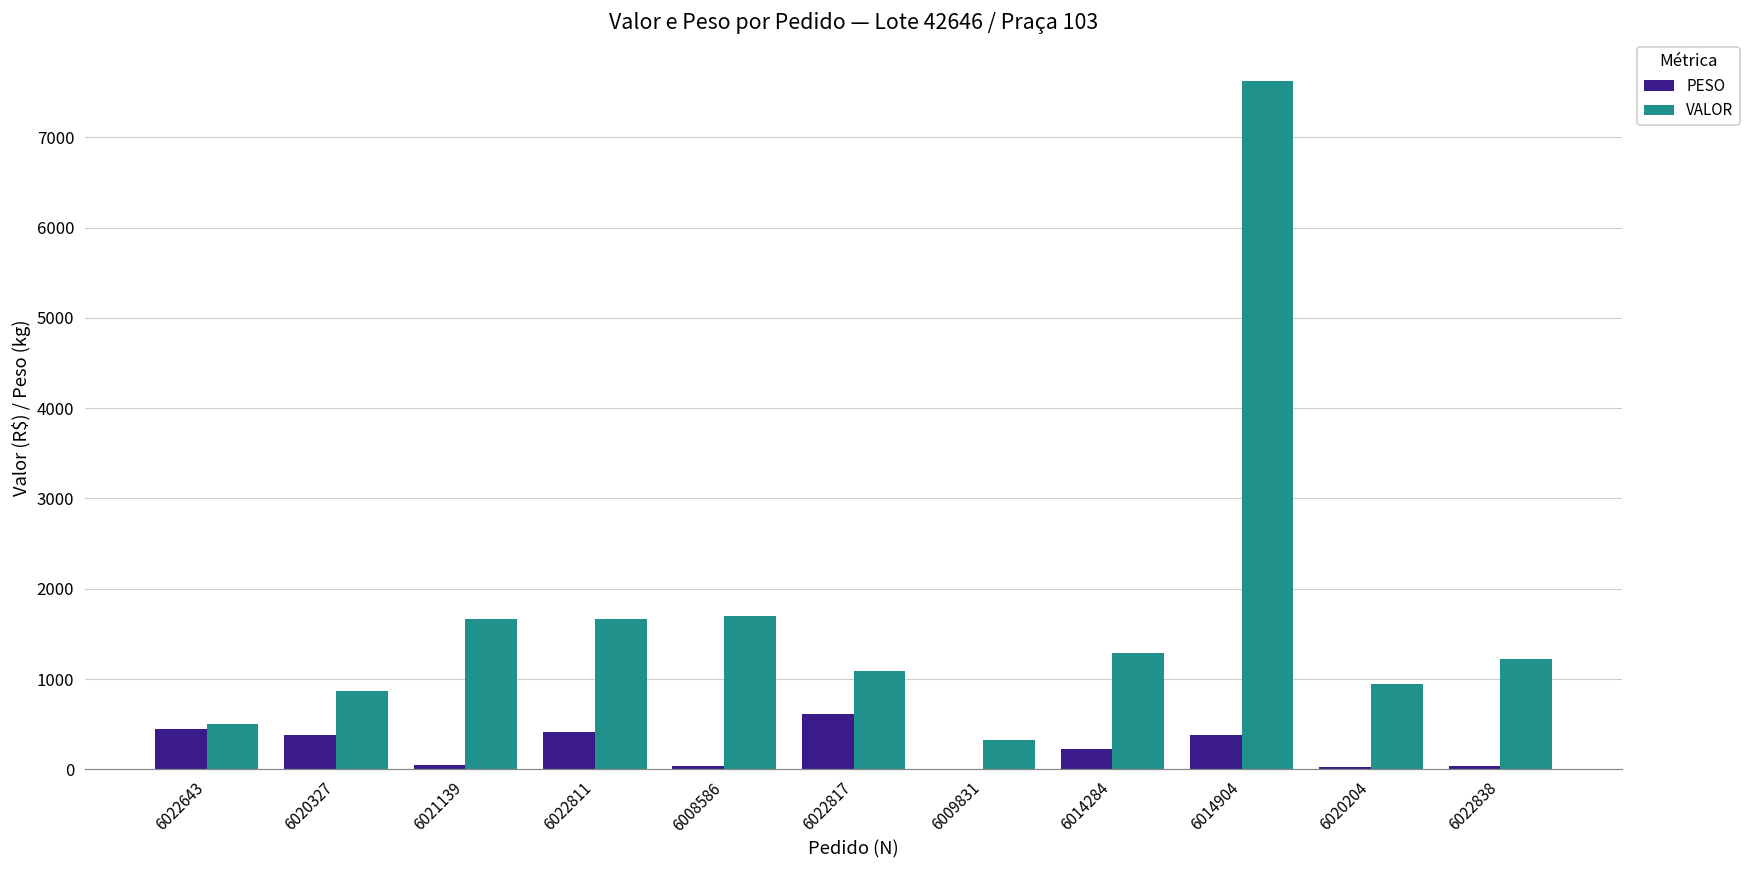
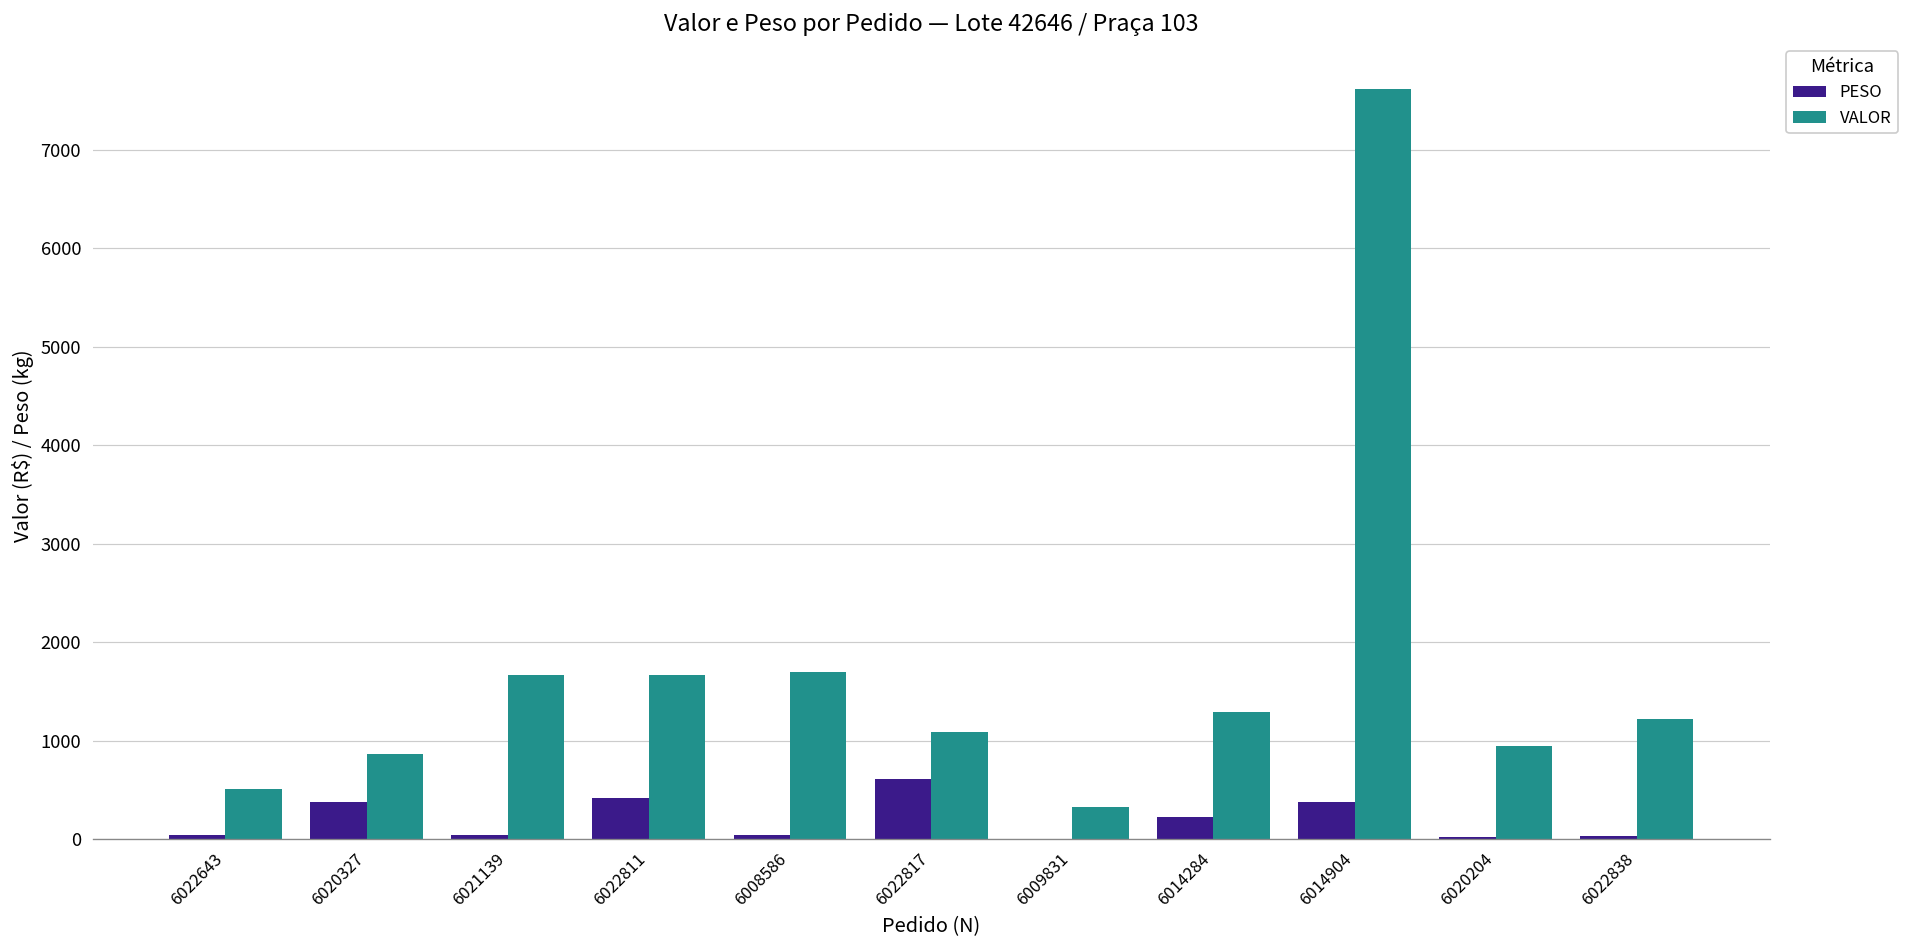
  {
    "PESO": {
-     "6022643": 400,
+     "6022643": 0,
      "6020327": 400,
      "6021139": 0,
      "6022811": 400,
      "6008586": 0,
      "6022817": 600,
      "6014284": 200,
      "6014904": 400,
      "6022838": 0
    },
    "VALOR": {
      "6022643": 500,
      "6020327": 900,
      "6021139": 1700,
      "6022811": 1700,
      "6008586": 1700,
      "6022817": 1100,
      "6009831": 300,
      "6014284": 1300,
      "6014904": 7600,
      "6020204": 900,
      "6022838": 1200
    }
  }
